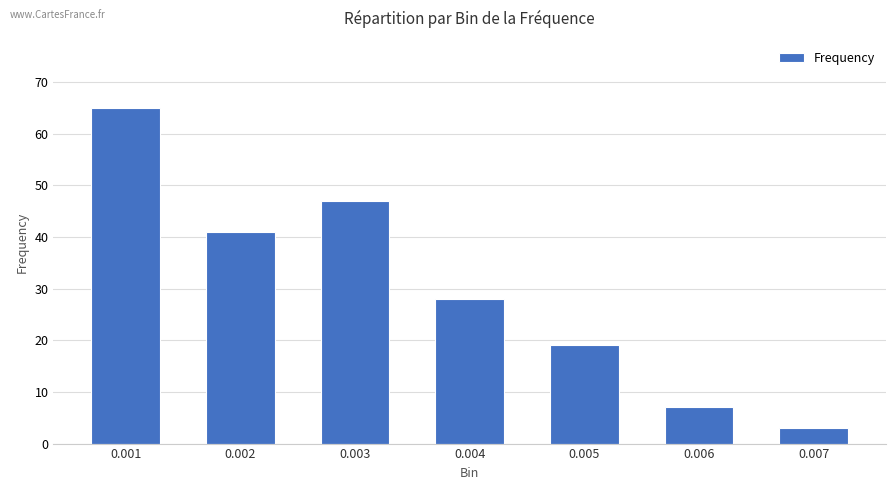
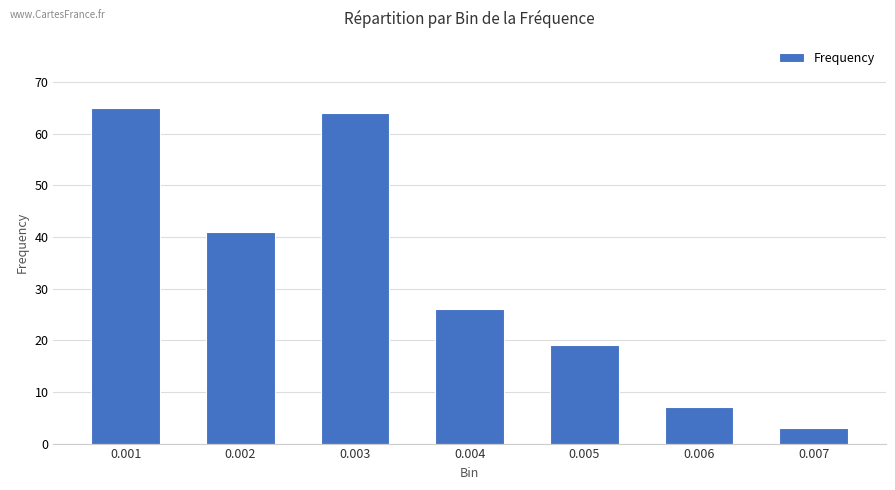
  {
    "0.001": 65,
    "0.002": 41,
-   "0.003": 47,
-   "0.004": 28,
+   "0.003": 64,
+   "0.004": 26,
    "0.005": 19,
    "0.006": 7,
    "0.007": 3
  }
